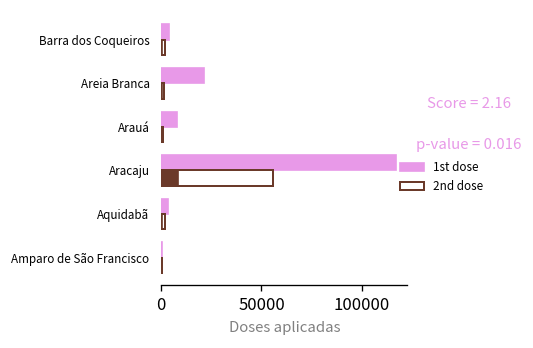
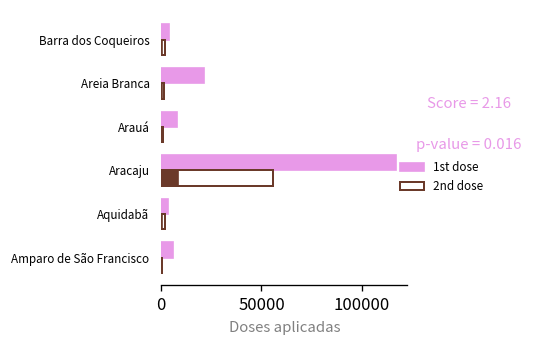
  {
    "1st dose": {
      "Barra dos Coqueiros": 4000,
      "Areia Branca": 21000,
      "Arauá": 8000,
      "Aquidabã": 3000,
-     "Amparo de São Francisco": 0
+     "Amparo de São Francisco": 6000
    },
    "2nd dose": {
      "Barra dos Coqueiros": 2000,
      "Aracaju": 56000,
      "Aquidabã": 2000
    }
  }
